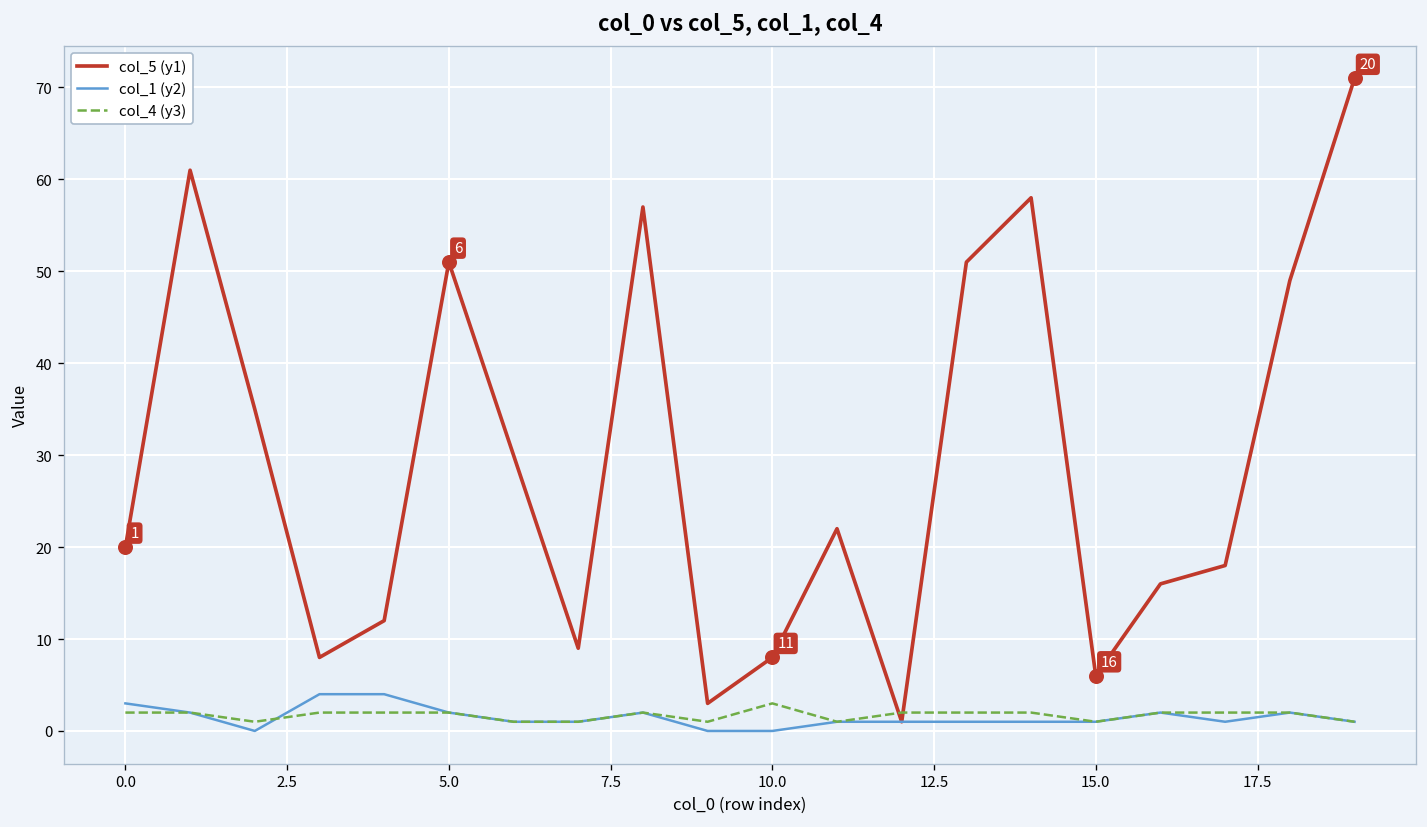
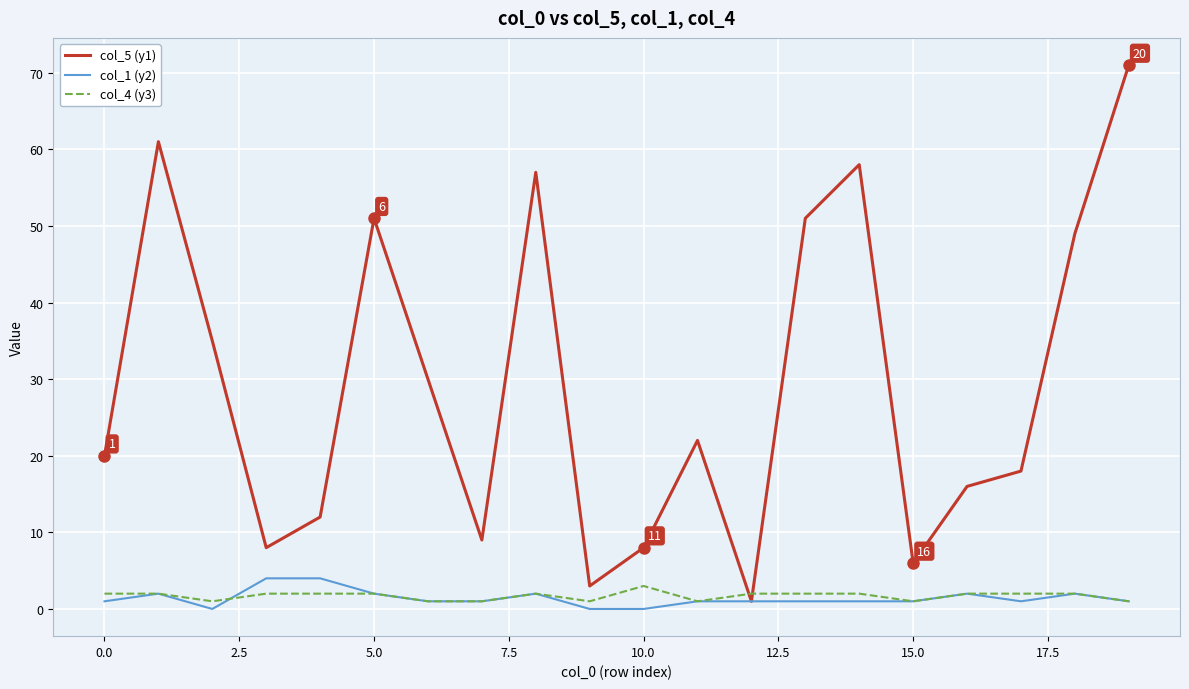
  {
    "col_1 (y2)": {
-     "0.0": 3,
+     "0.0": 1,
      "10.0": 0
    },
    "col_4 (y3)": {
      "0.0": 2,
      "10.0": 3
    }
  }
